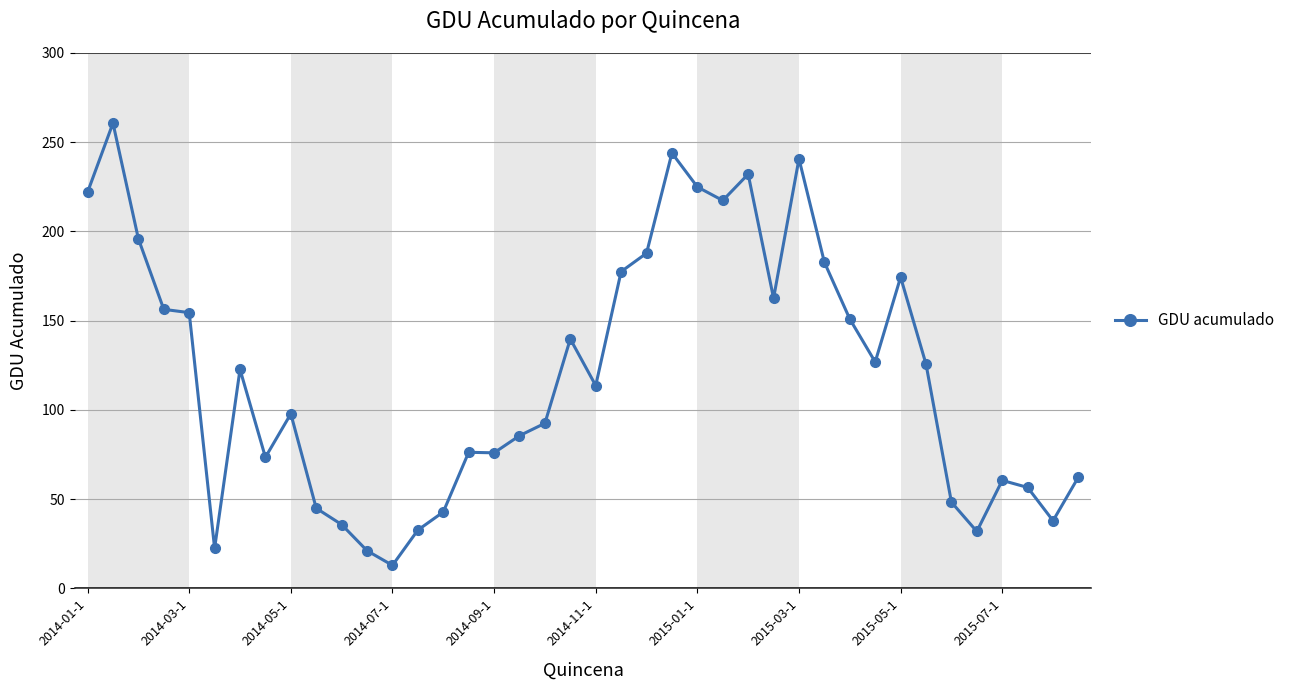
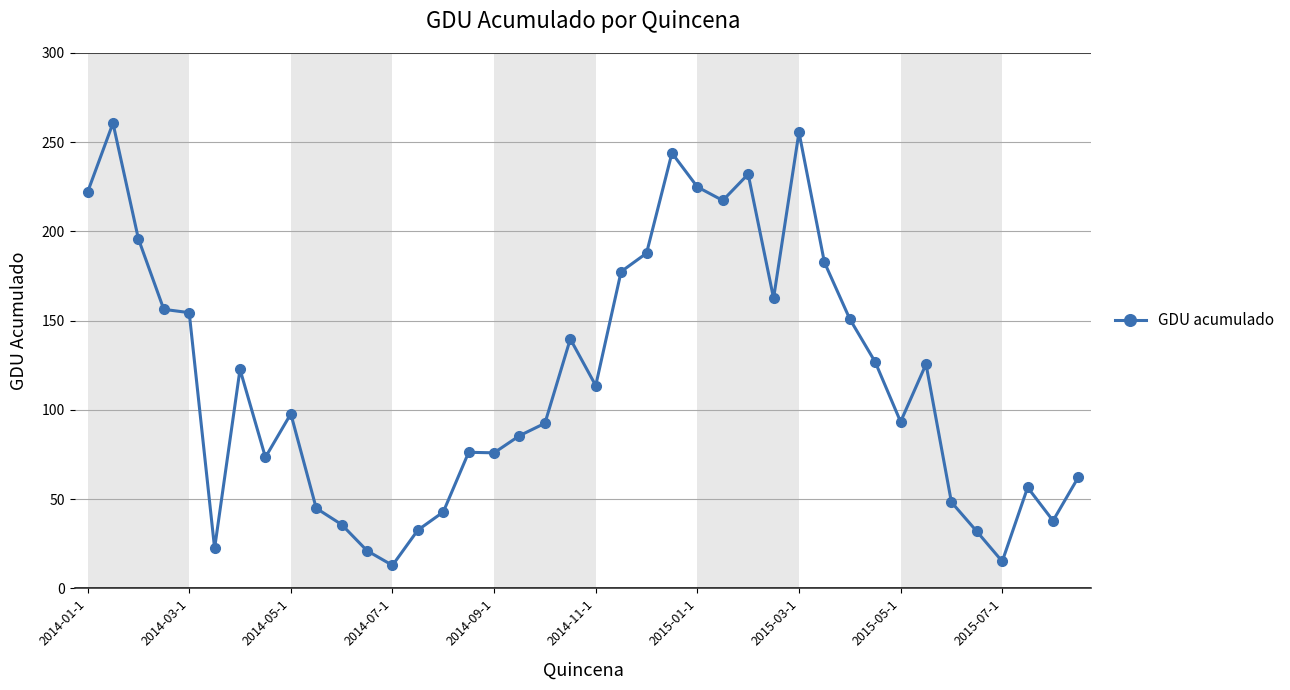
  {
    "2014-01-1": 222,
    "2014-03-1": 155,
    "2014-05-1": 98,
    "2014-07-1": 13,
    "2014-09-1": 76,
    "2014-11-1": 114,
    "2015-01-1": 225,
-   "2015-03-1": 241,
-   "2015-05-1": 174,
-   "2015-07-1": 61
+   "2015-03-1": 256,
+   "2015-05-1": 93,
+   "2015-07-1": 15
  }
